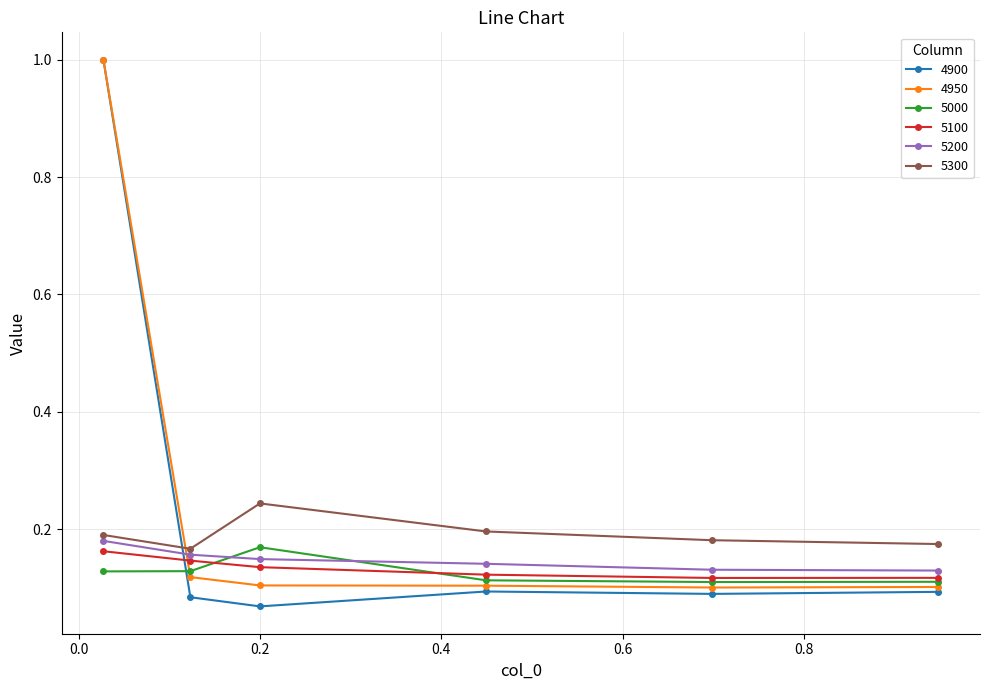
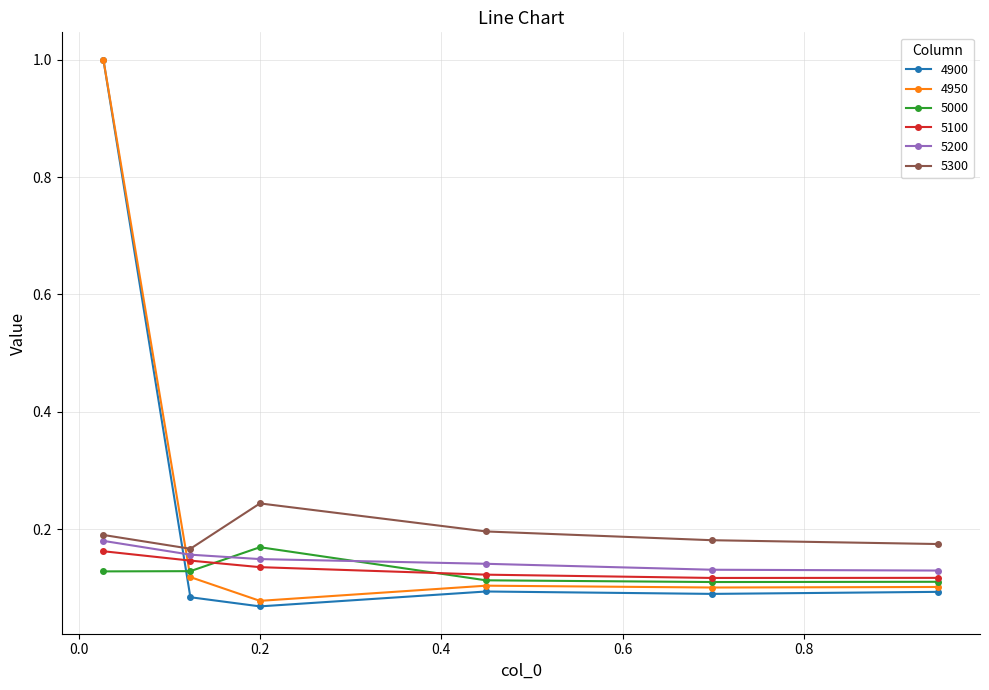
  {
    "4900": {
      "0.2": 0.07
    },
    "4950": {
-     "0.2": 0.10
+     "0.2": 0.08
    },
    "5000": {
      "0.2": 0.17
    },
    "5100": {
      "0.2": 0.14
    },
    "5200": {
      "0.2": 0.15
    },
    "5300": {
      "0.2": 0.24
    }
  }
